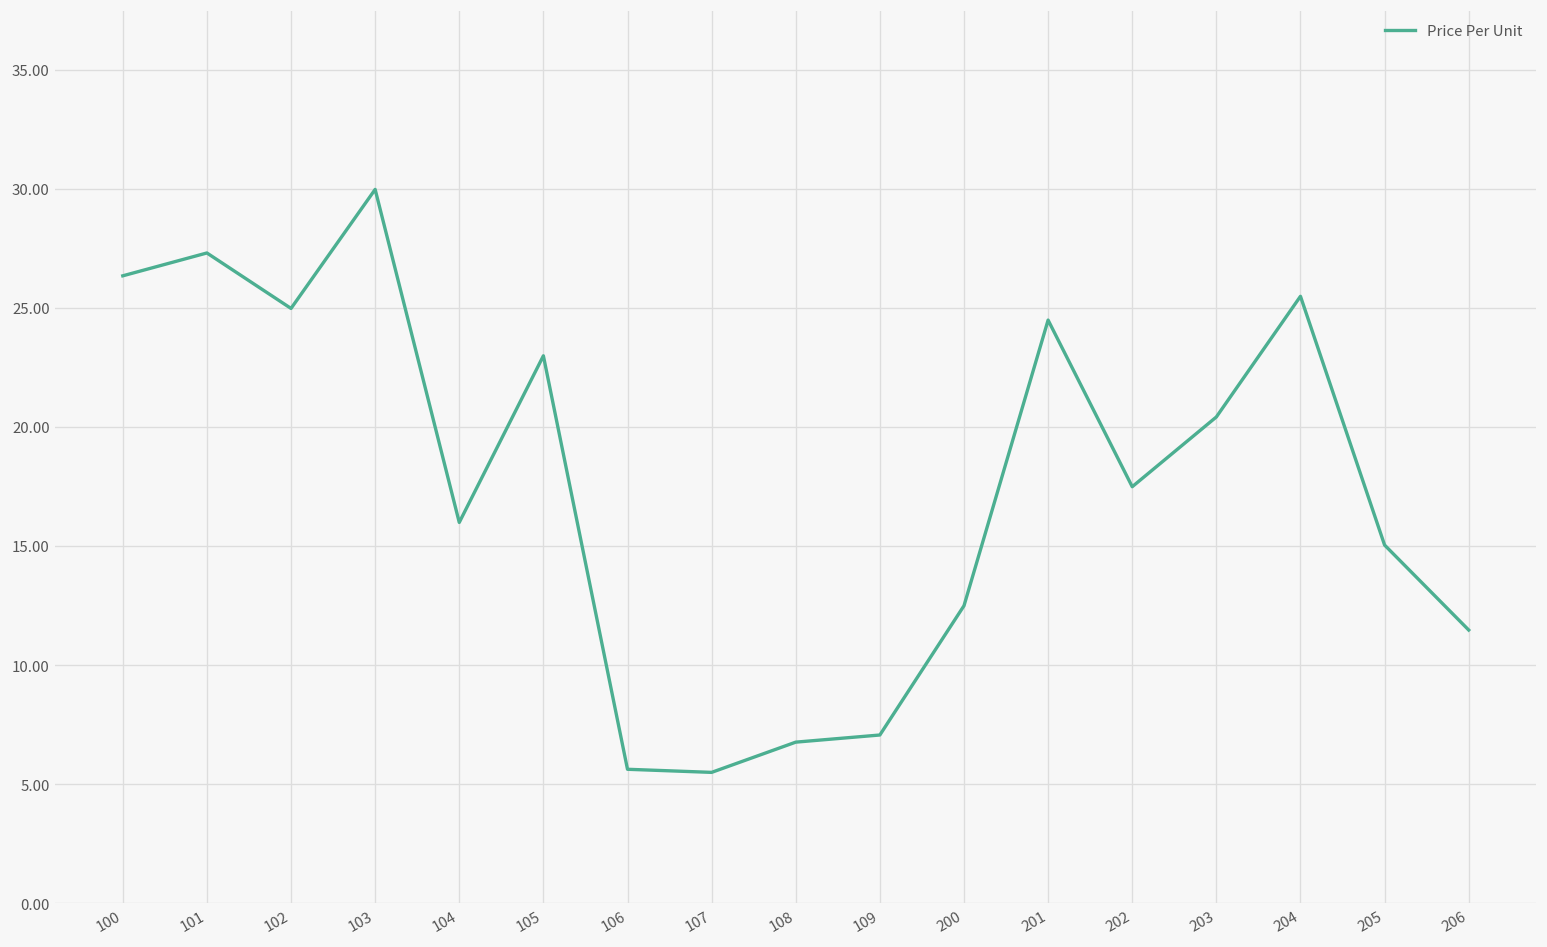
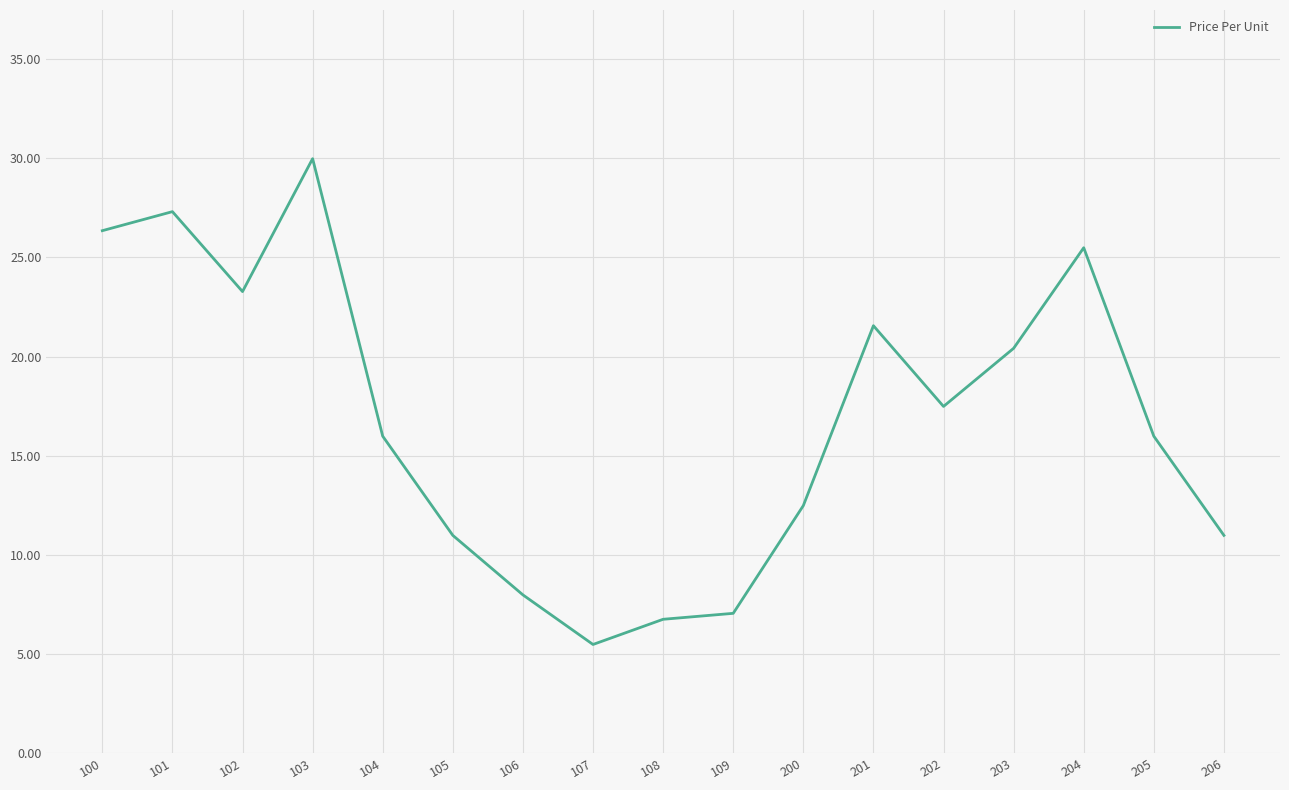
  {
    "100": 26.4,
    "101": 27.3,
-   "102": 25.0,
+   "102": 23.3,
    "103": 30.0,
    "104": 16.0,
-   "105": 23.0,
-   "106": 5.6,
+   "105": 11.0,
+   "106": 8.0,
    "107": 5.5,
    "108": 6.8,
    "109": 7.1,
    "200": 12.5,
-   "201": 24.5,
+   "201": 21.6,
    "202": 17.5,
    "203": 20.4,
    "204": 25.5,
-   "205": 15.0,
-   "206": 11.5
+   "205": 16.0,
+   "206": 11.0
  }
